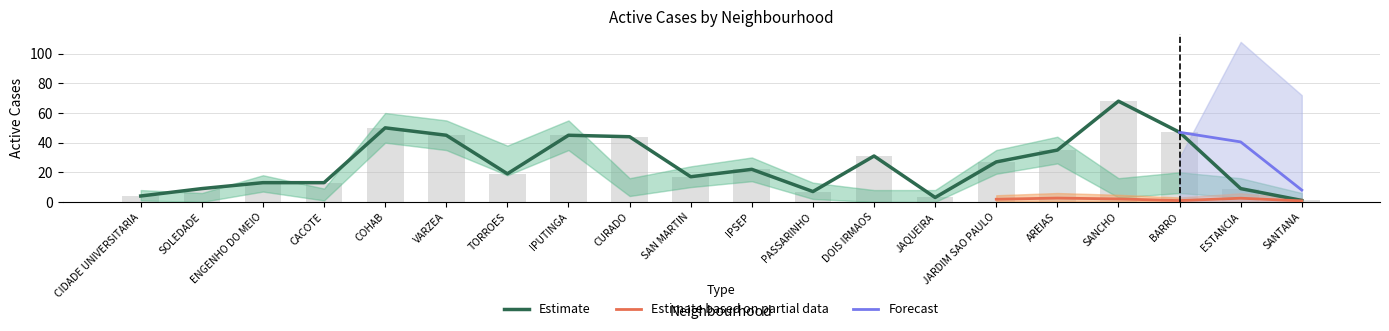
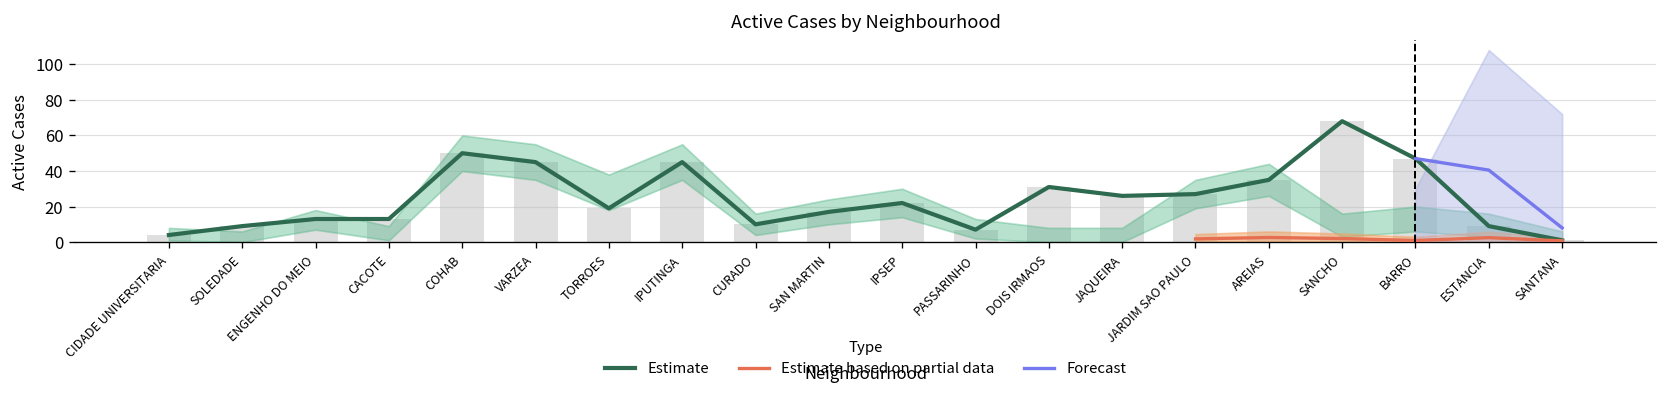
  {
    "Estimate": {
      "CIDADE UNIVERSITARIA": 4,
      "SOLEDADE": 9,
      "ENGENHO DO MEIO": 13,
      "CACOTE": 13,
      "COHAB": 50,
      "VARZEA": 45,
      "TORROES": 19,
      "IPUTINGA": 45,
-     "CURADO": 44,
+     "CURADO": 10,
      "SAN MARTIN": 17,
      "IPSEP": 22,
      "PASSARINHO": 7,
      "DOIS IRMAOS": 31,
-     "JAQUEIRA": 3,
+     "JAQUEIRA": 26,
      "JARDIM SAO PAULO": 27,
      "AREIAS": 35,
      "SANCHO": 68,
      "BARRO": 47,
      "ESTANCIA": 9
    },
    "Forecast": {
      "ESTANCIA": 41,
      "SANTANA": 8
    }
  }
